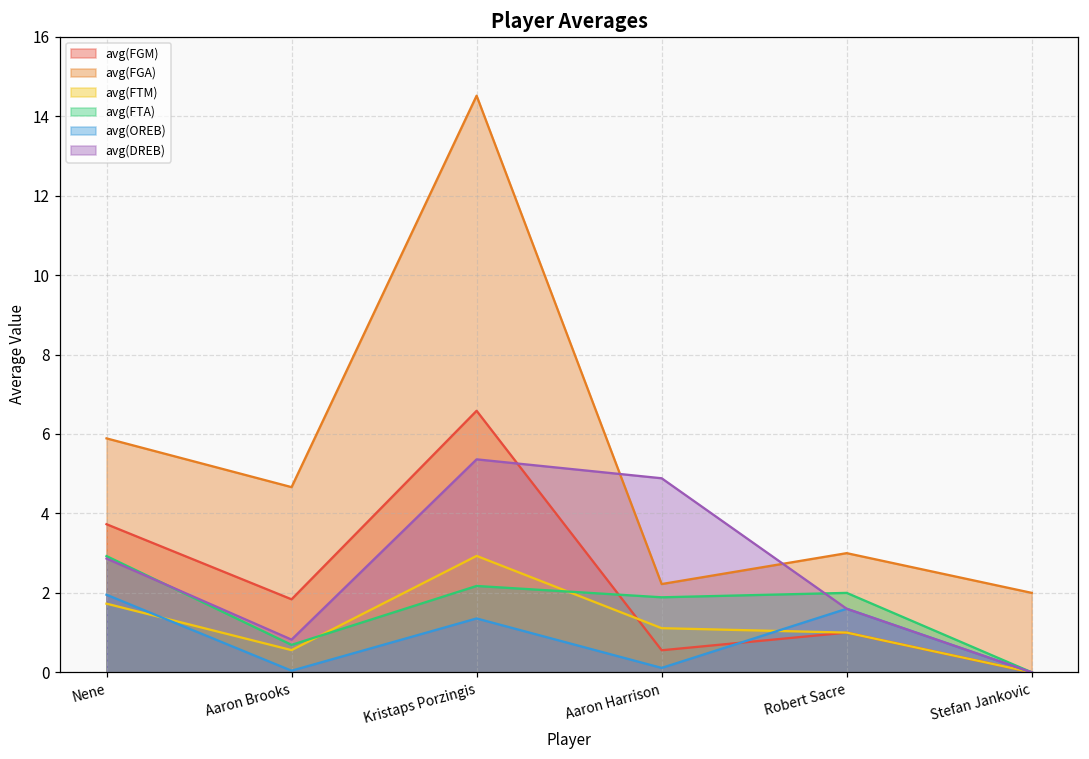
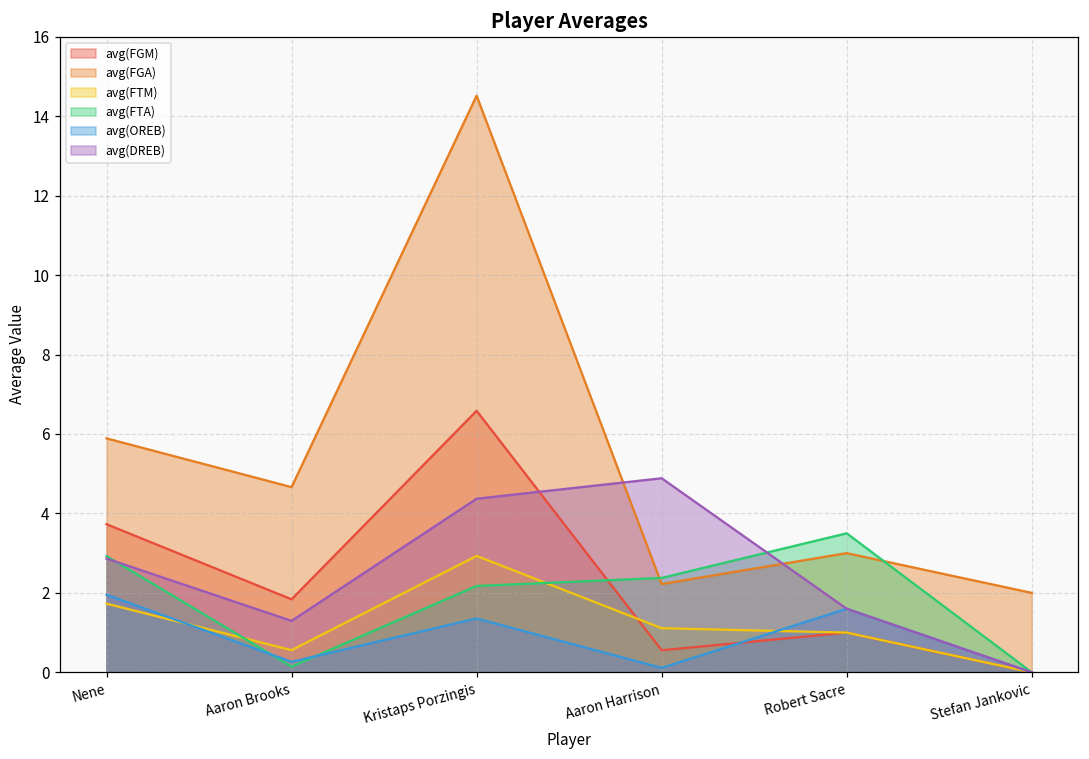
  {
    "avg(FTA)": {
-     "Aaron Brooks": 0.7,
+     "Aaron Brooks": 0.1,
      "Kristaps Porzingis": 2.2,
-     "Aaron Harrison": 1.9,
-     "Robert Sacre": 2.0
+     "Aaron Harrison": 2.4,
+     "Robert Sacre": 3.5
    },
    "avg(OREB)": {
      "Nene": 2.0,
-     "Aaron Brooks": 0.0,
+     "Aaron Brooks": 0.3,
      "Kristaps Porzingis": 1.4,
      "Aaron Harrison": 0.1
    },
    "avg(DREB)": {
-     "Aaron Brooks": 0.8,
-     "Kristaps Porzingis": 5.4,
+     "Aaron Brooks": 1.3,
+     "Kristaps Porzingis": 4.4,
      "Aaron Harrison": 4.9
    }
  }
